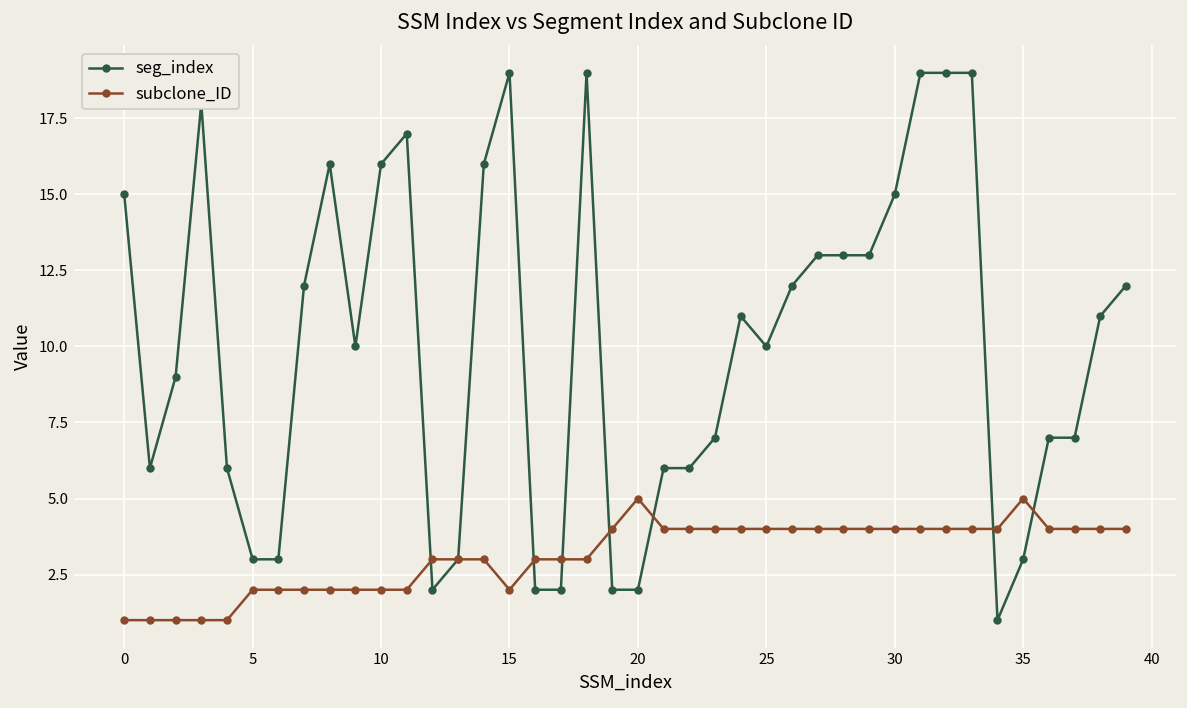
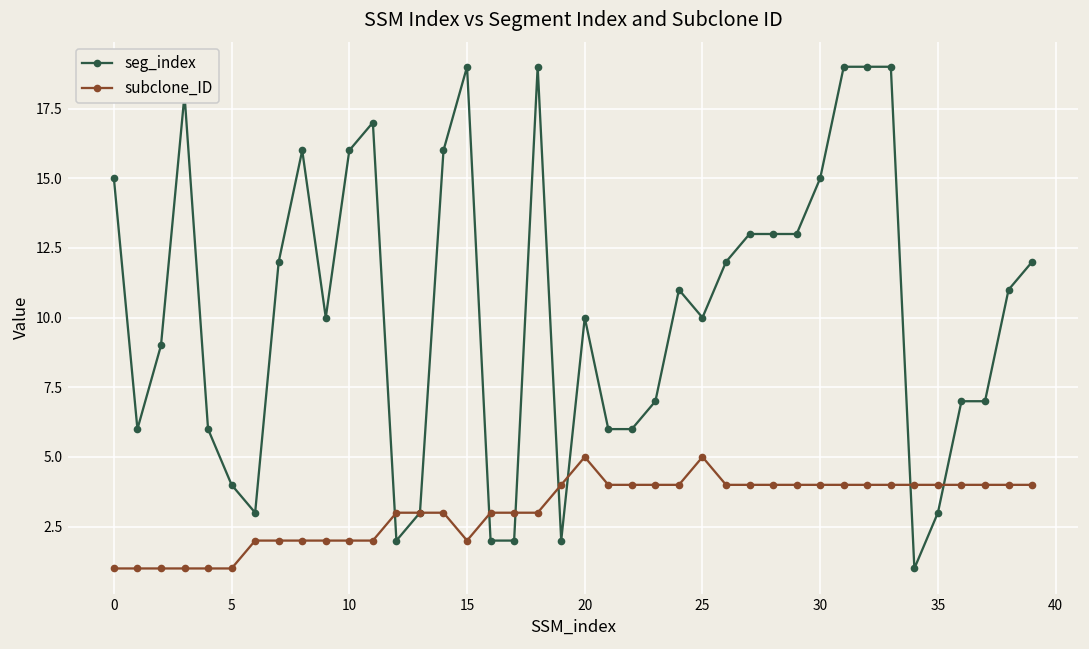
  {
    "seg_index": {
      "0": 15,
-     "5": 3,
+     "5": 4,
      "10": 16,
      "15": 19,
-     "20": 2,
+     "20": 10,
      "25": 10,
      "30": 15,
      "35": 3
    },
    "subclone_ID": {
      "0": 1,
-     "5": 2,
+     "5": 1,
      "10": 2,
      "15": 2,
      "20": 5,
-     "25": 4,
+     "25": 5,
      "30": 4,
-     "35": 5
+     "35": 4
    }
  }
